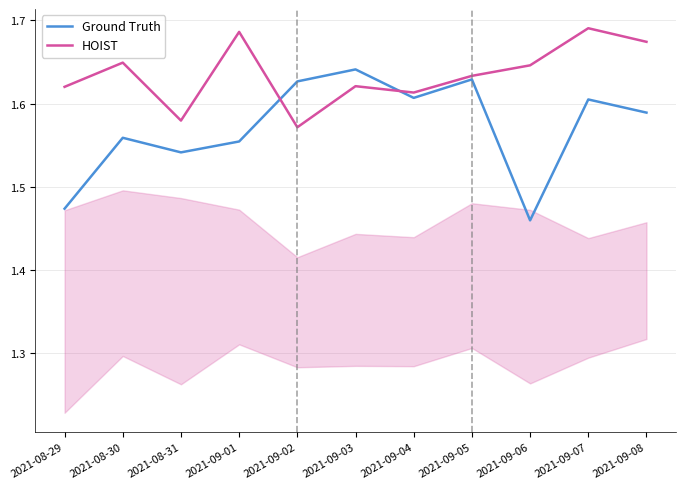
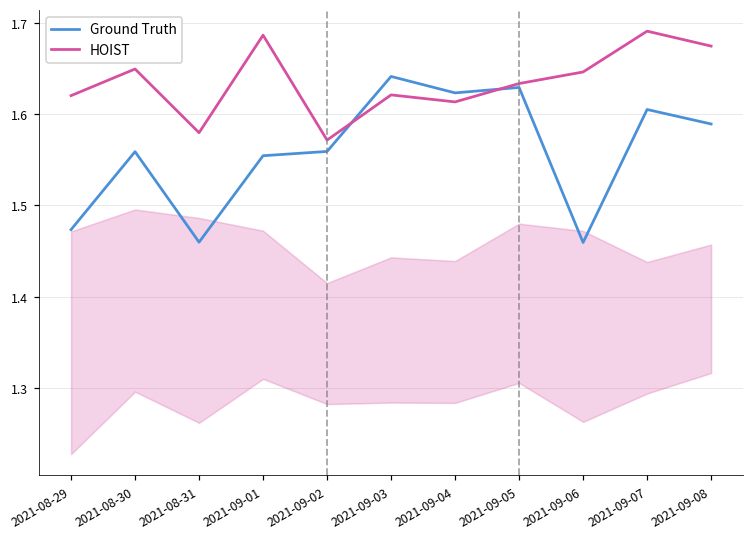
  {
    "Ground Truth": {
      "2021-08-30": 1.56,
-     "2021-08-31": 1.54,
+     "2021-08-31": 1.46,
      "2021-09-01": 1.55,
-     "2021-09-02": 1.63,
+     "2021-09-02": 1.56,
      "2021-09-03": 1.64,
-     "2021-09-04": 1.61,
+     "2021-09-04": 1.62,
      "2021-09-05": 1.63,
      "2021-09-06": 1.46,
      "2021-09-07": 1.60,
      "2021-09-08": 1.59
    }
  }
